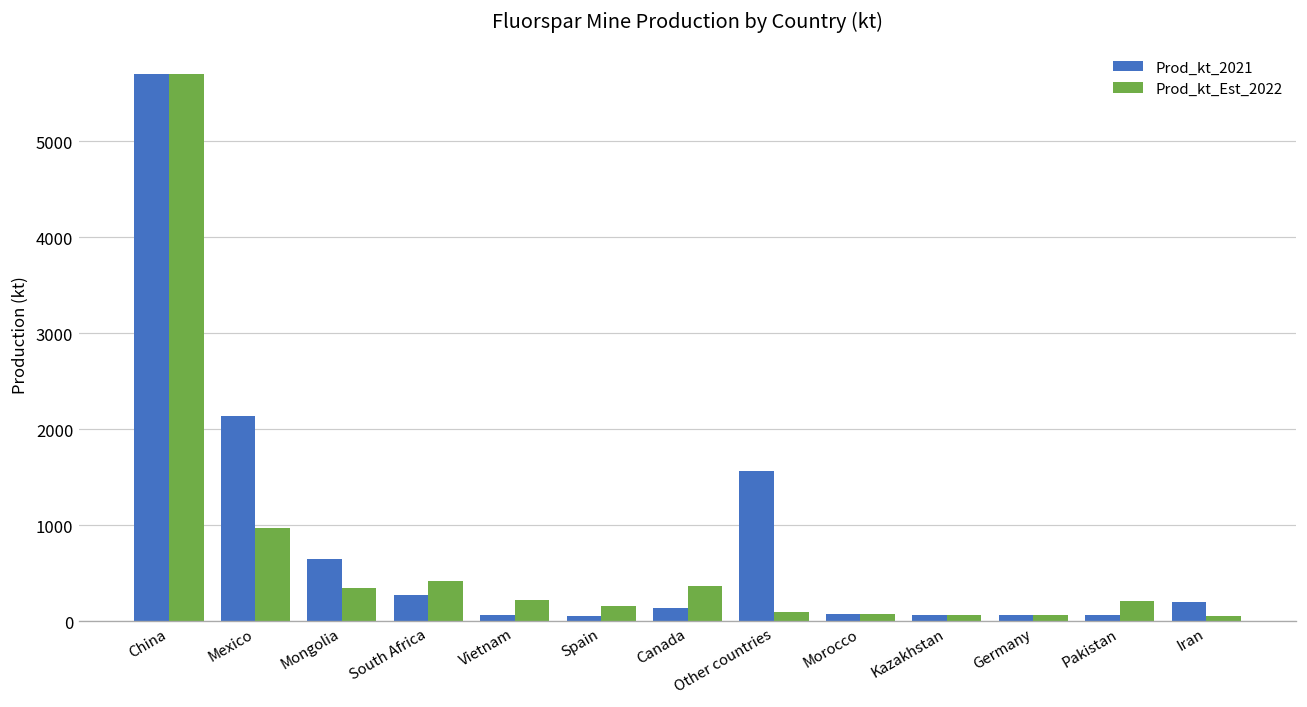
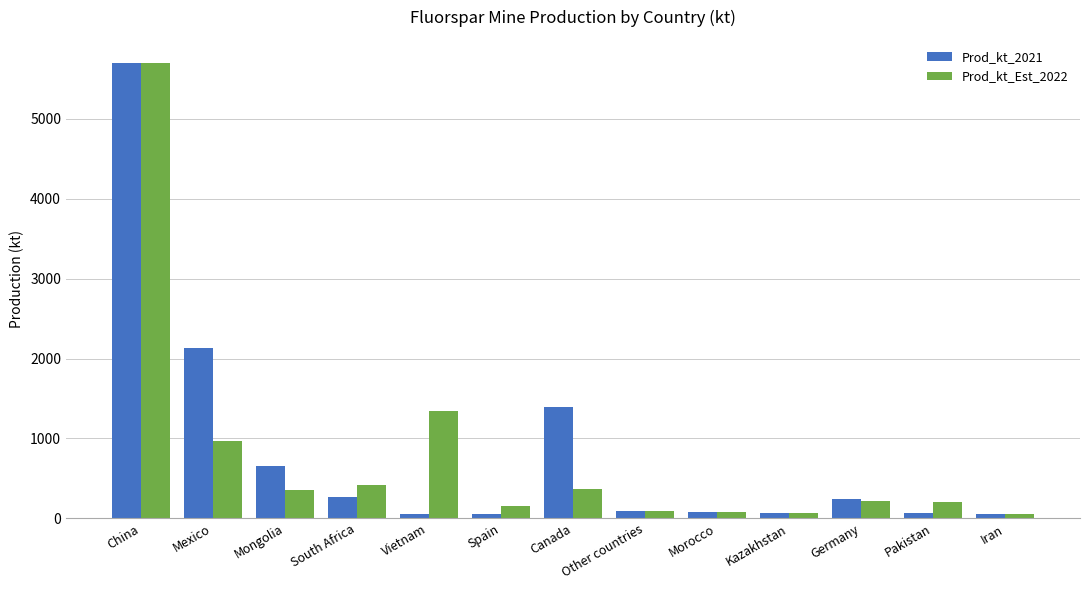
  {
    "Prod_kt_2021": {
      "China": 5700,
      "Mexico": 2100,
      "Mongolia": 700,
      "South Africa": 300,
      "Vietnam": 100,
      "Spain": 100,
-     "Canada": 100,
-     "Other countries": 1600,
+     "Canada": 1400,
+     "Other countries": 100,
      "Morocco": 100,
      "Kazakhstan": 100,
-     "Germany": 100,
+     "Germany": 200,
      "Pakistan": 100,
-     "Iran": 200
+     "Iran": 100
    },
    "Prod_kt_Est_2022": {
      "China": 5700,
      "Mexico": 1000,
      "Mongolia": 400,
      "South Africa": 400,
-     "Vietnam": 200,
+     "Vietnam": 1300,
      "Spain": 200,
      "Canada": 400,
      "Other countries": 100,
      "Morocco": 100,
      "Kazakhstan": 100,
-     "Germany": 100,
+     "Germany": 200,
      "Pakistan": 200,
      "Iran": 100
    }
  }
